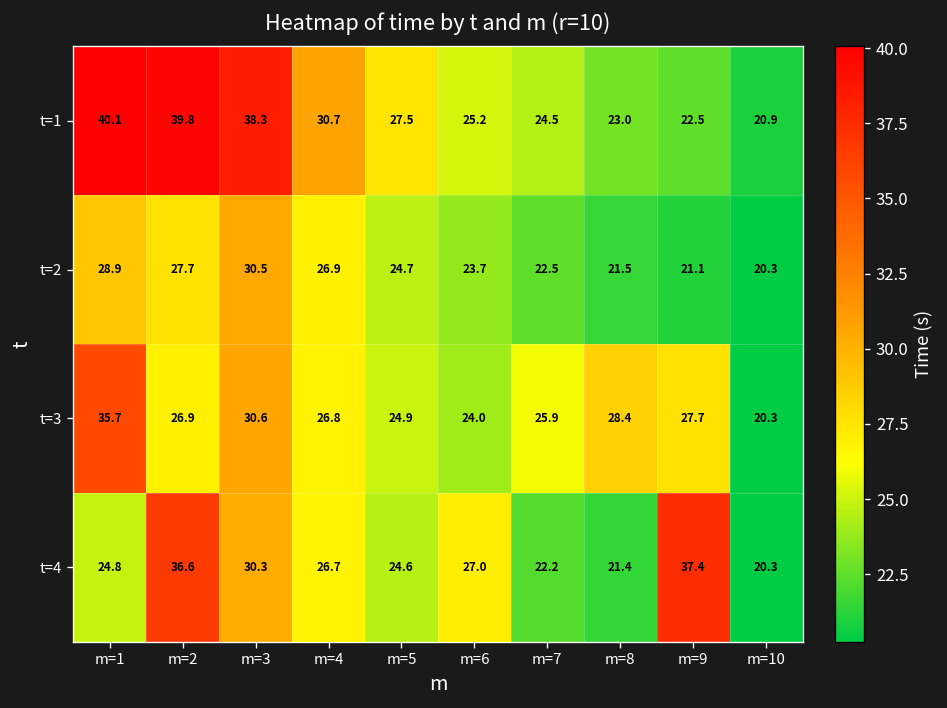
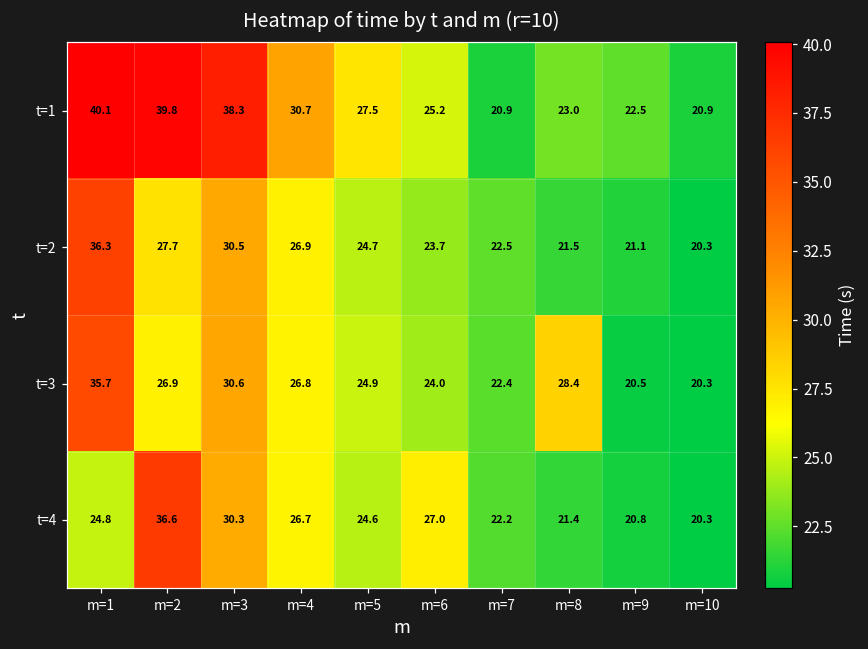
  {
    "t=1": {
      "m=1": 40.1,
      "m=2": 39.8,
      "m=3": 38.3,
      "m=4": 30.7,
      "m=5": 27.5,
      "m=6": 25.2,
-     "m=7": 24.5,
+     "m=7": 20.9,
      "m=8": 23.0,
      "m=9": 22.5,
      "m=10": 20.9
    },
    "t=2": {
-     "m=1": 28.9,
+     "m=1": 36.3,
      "m=2": 27.7,
      "m=3": 30.5,
      "m=4": 26.9,
      "m=5": 24.7,
      "m=6": 23.7,
      "m=7": 22.5,
      "m=8": 21.5,
      "m=9": 21.1,
      "m=10": 20.3
    },
    "t=3": {
      "m=1": 35.7,
      "m=2": 26.9,
      "m=3": 30.6,
      "m=4": 26.8,
      "m=5": 24.9,
      "m=6": 24.0,
-     "m=7": 25.9,
+     "m=7": 22.4,
      "m=8": 28.4,
-     "m=9": 27.7,
+     "m=9": 20.5,
      "m=10": 20.3
    },
    "t=4": {
      "m=1": 24.8,
      "m=2": 36.6,
      "m=3": 30.3,
      "m=4": 26.7,
      "m=5": 24.6,
      "m=6": 27.0,
      "m=7": 22.2,
      "m=8": 21.4,
-     "m=9": 37.4,
+     "m=9": 20.8,
      "m=10": 20.3
    }
  }
